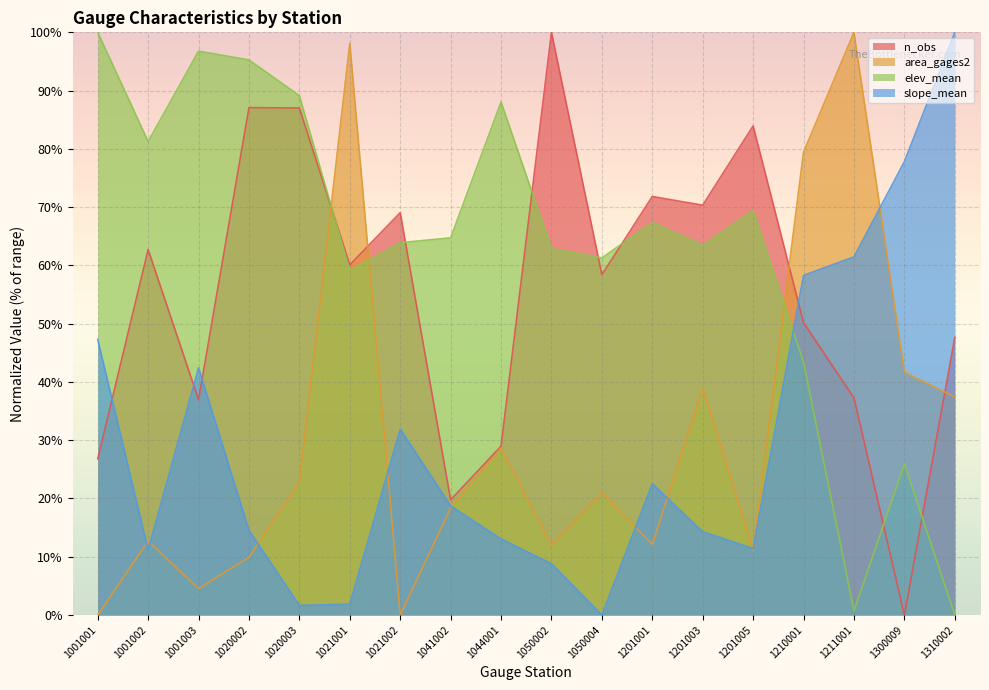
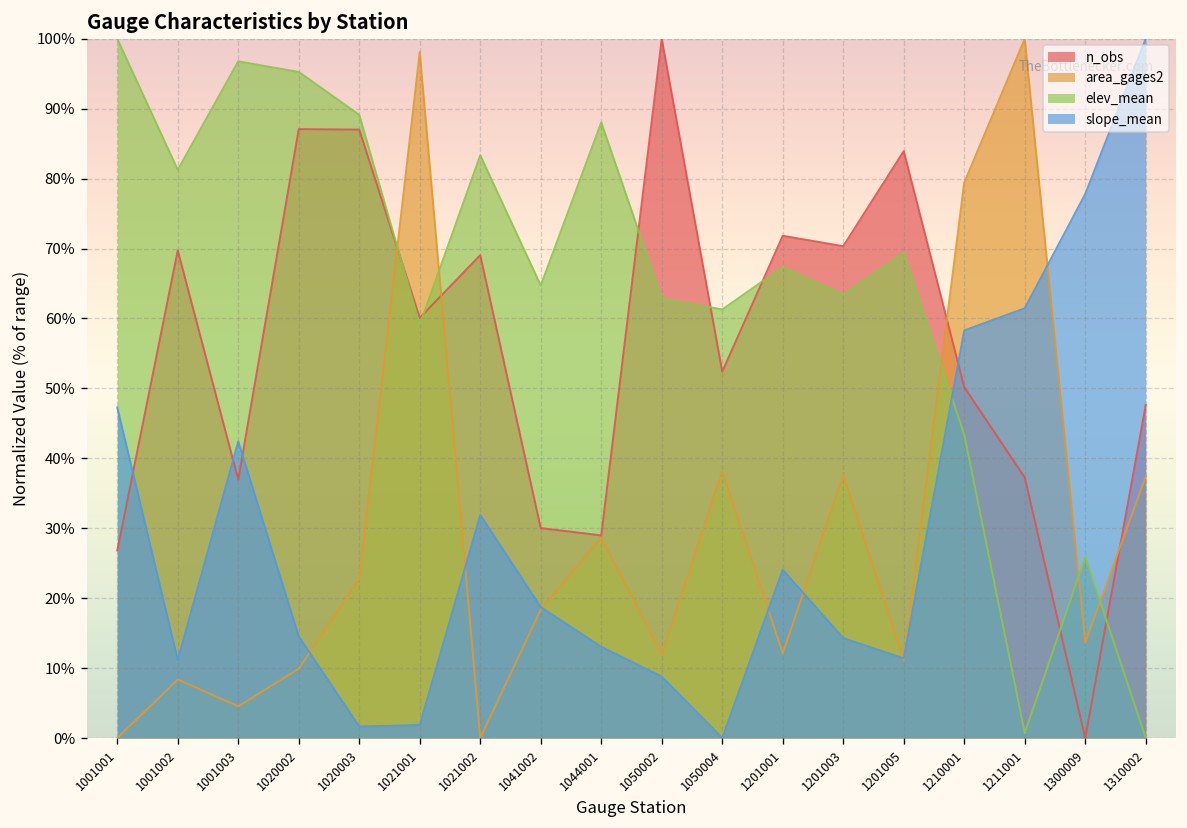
  {
    "n_obs": {
      "1001001": "27%",
-     "1001002": "63%",
+     "1001002": "70%",
      "1001003": "37%",
      "1020002": "87%",
      "1020003": "87%",
      "1021001": "60%",
      "1021002": "69%",
-     "1041002": "20%",
+     "1041002": "30%",
      "1050002": "100%",
-     "1050004": "58%",
+     "1050004": "52%",
      "1201001": "72%",
      "1201003": "70%",
      "1201005": "84%",
      "1210001": "50%",
      "1211001": "37%",
      "1300009": "0%",
      "1310002": "48%"
    },
    "area_gages2": {
      "1001001": "0%",
-     "1001002": "13%",
+     "1001002": "8%",
      "1001003": "5%",
      "1020002": "10%",
      "1020003": "23%",
      "1021001": "98%",
      "1021002": "0%",
      "1050002": "12%",
-     "1050004": "21%",
+     "1050004": "38%",
      "1201001": "12%",
-     "1201003": "39%",
+     "1201003": "38%",
      "1210001": "79%",
      "1211001": "100%",
-     "1300009": "42%",
+     "1300009": "14%",
      "1310002": "37%"
    },
    "elev_mean": {
      "1001001": "100%",
      "1001002": "81%",
      "1001003": "97%",
      "1020002": "95%",
      "1020003": "89%",
      "1021001": "59%",
-     "1021002": "64%",
+     "1021002": "83%",
      "1041002": "65%",
      "1044001": "88%",
      "1050002": "63%",
      "1050004": "61%",
      "1201001": "67%",
      "1201003": "63%",
      "1201005": "69%",
      "1210001": "43%",
      "1211001": "1%",
      "1300009": "26%",
      "1310002": "0%"
    },
    "slope_mean": {
      "1001001": "47%",
      "1001002": "11%",
      "1001003": "42%",
      "1020002": "15%",
      "1020003": "2%",
      "1021001": "2%",
      "1021002": "32%",
      "1044001": "13%",
      "1050002": "9%",
      "1050004": "0%",
-     "1201001": "23%",
+     "1201001": "24%",
      "1201003": "14%",
      "1210001": "58%",
      "1211001": "61%",
      "1300009": "78%",
      "1310002": "100%"
    }
  }
